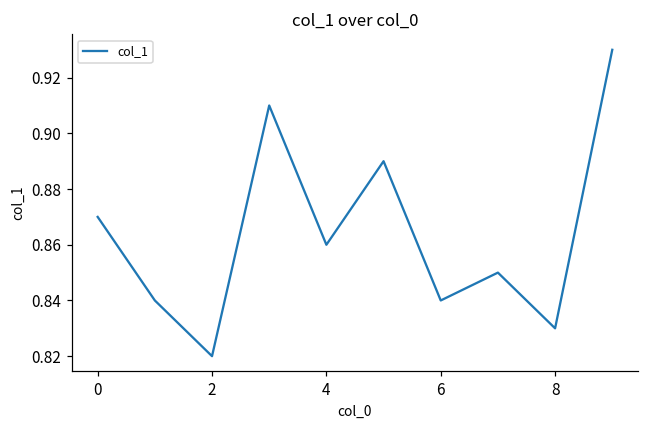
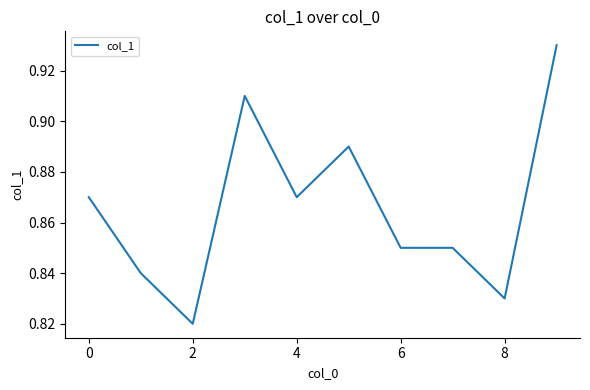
  {
    "0": 0.87,
    "2": 0.82,
-   "4": 0.86,
-   "6": 0.84,
+   "4": 0.87,
+   "6": 0.85,
    "8": 0.83
  }
